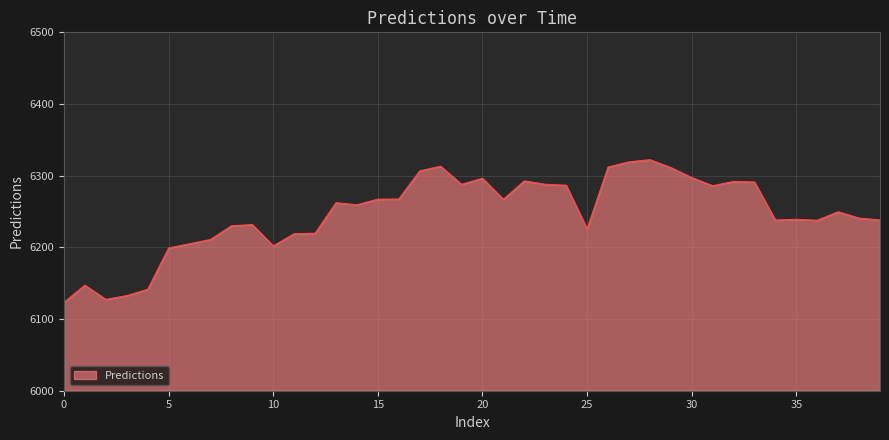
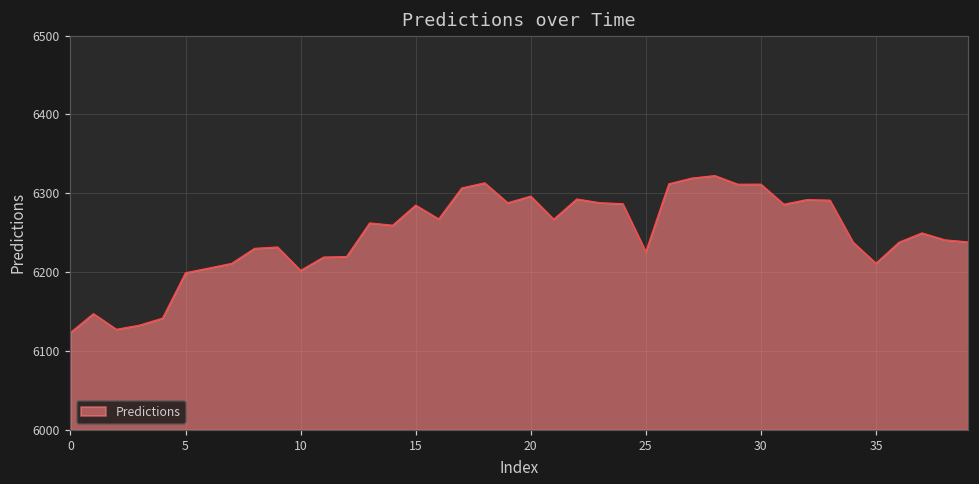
  {
    "0": 6120,
    "5": 6200,
    "10": 6200,
-   "15": 6270,
+   "15": 6280,
    "20": 6300,
    "25": 6230,
-   "30": 6300,
-   "35": 6240
+   "30": 6310,
+   "35": 6210
  }
